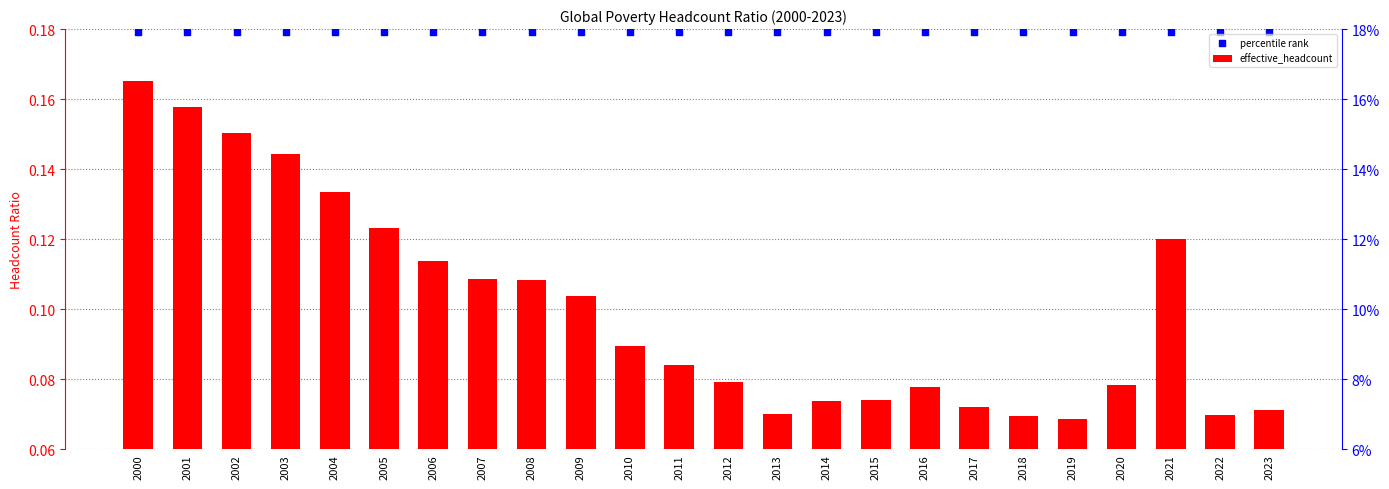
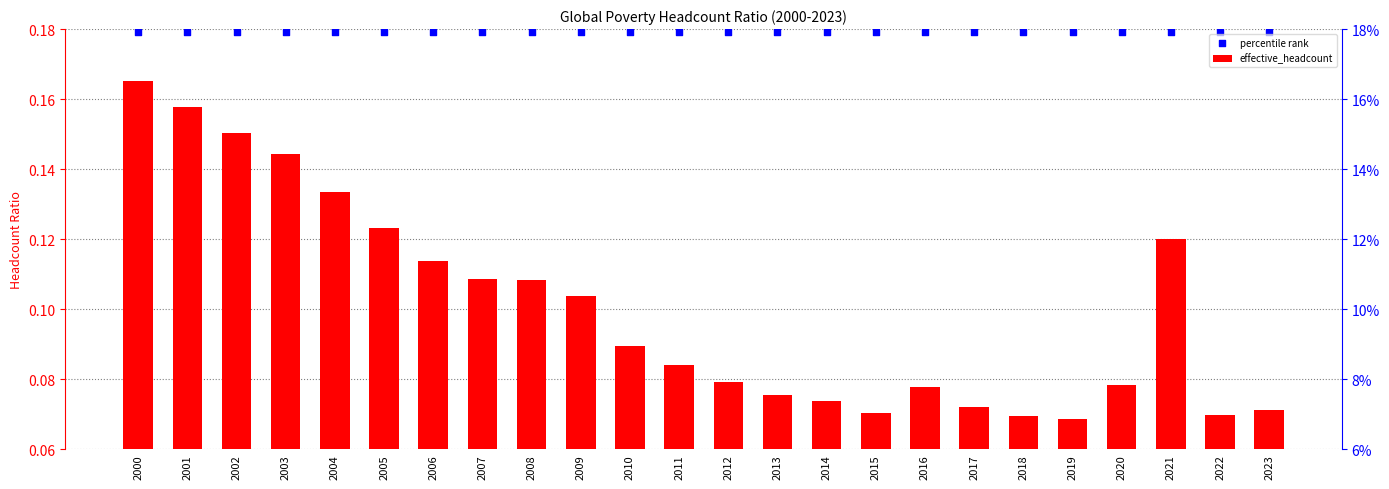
  {
    "effective_headcount": {
      "2000": 0.165,
      "2001": 0.158,
      "2002": 0.150,
      "2003": 0.144,
      "2004": 0.133,
      "2005": 0.123,
      "2006": 0.114,
      "2007": 0.109,
      "2008": 0.108,
      "2009": 0.104,
      "2010": 0.090,
      "2011": 0.084,
      "2012": 0.079,
-     "2013": 0.070,
+     "2013": 0.075,
      "2014": 0.074,
-     "2015": 0.074,
+     "2015": 0.070,
      "2016": 0.078,
      "2017": 0.072,
      "2018": 0.069,
      "2019": 0.069,
      "2020": 0.078,
      "2021": 0.120,
      "2022": 0.070,
      "2023": 0.071
    }
  }
